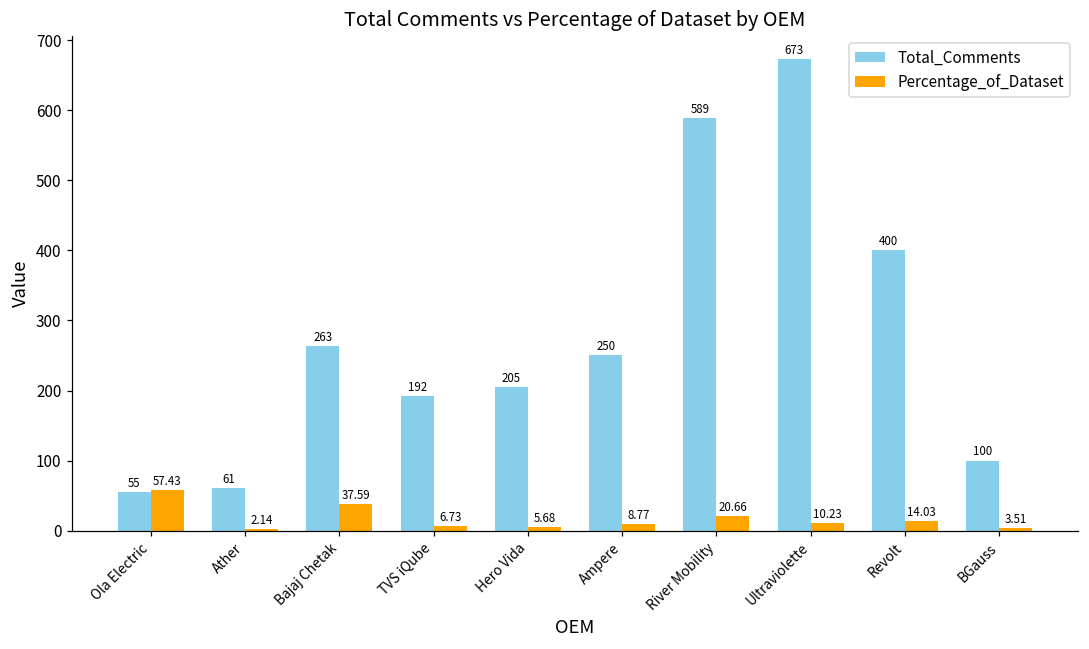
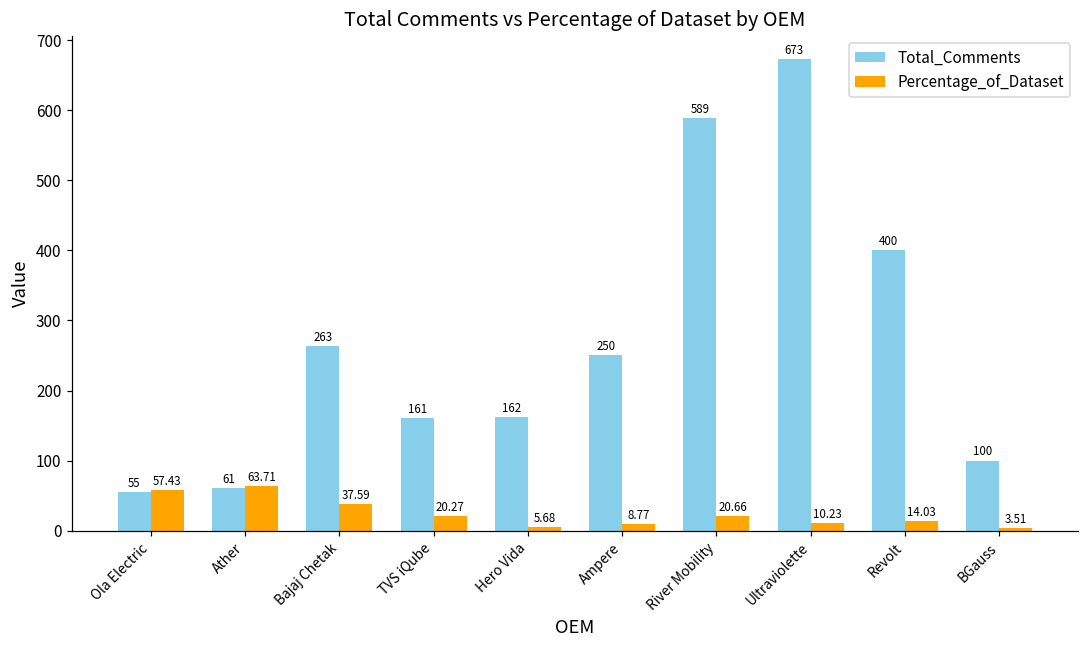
  {
    "Total_Comments": {
      "Ola Electric": 55,
      "Ather": 61,
      "Bajaj Chetak": 263,
-     "TVS iQube": 192,
-     "Hero Vida": 205,
+     "TVS iQube": 161,
+     "Hero Vida": 162,
      "Ampere": 250,
      "River Mobility": 589,
      "Ultraviolette": 673,
      "Revolt": 400,
      "BGauss": 100
    },
    "Percentage_of_Dataset": {
      "Ola Electric": 57.43,
-     "Ather": 2.14,
+     "Ather": 63.71,
      "Bajaj Chetak": 37.59,
-     "TVS iQube": 6.73,
+     "TVS iQube": 20.27,
      "Hero Vida": 5.68,
      "Ampere": 8.77,
      "River Mobility": 20.66,
      "Ultraviolette": 10.23,
      "Revolt": 14.03,
      "BGauss": 3.51
    }
  }
